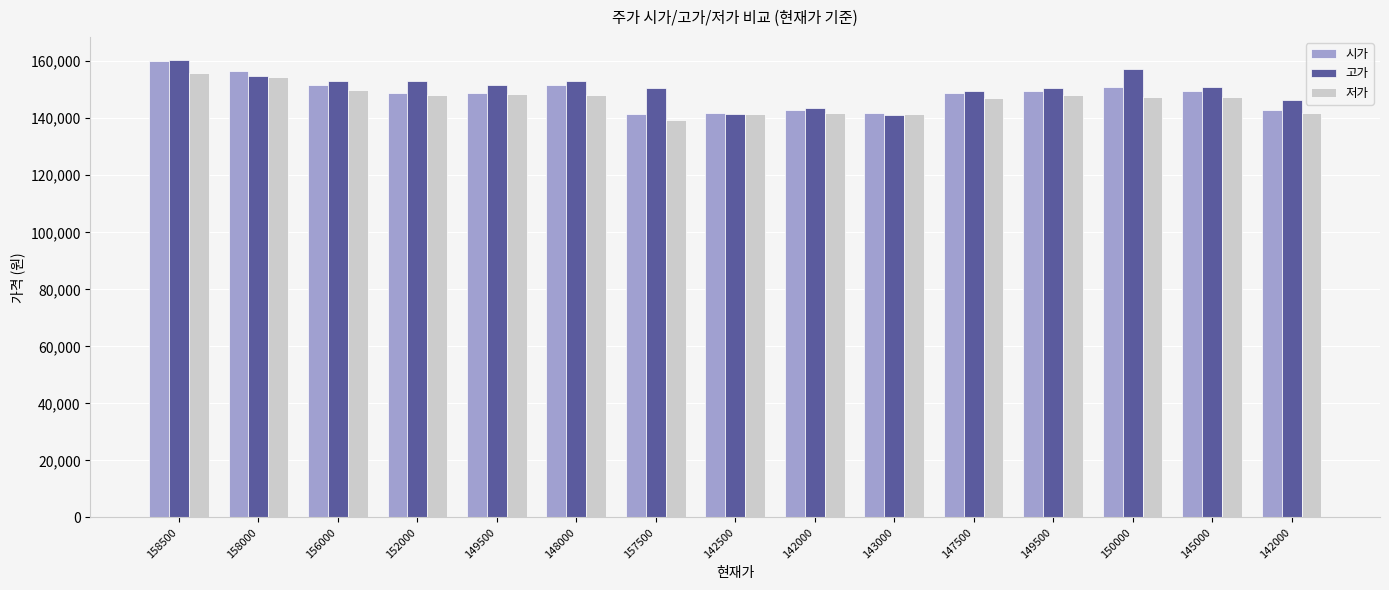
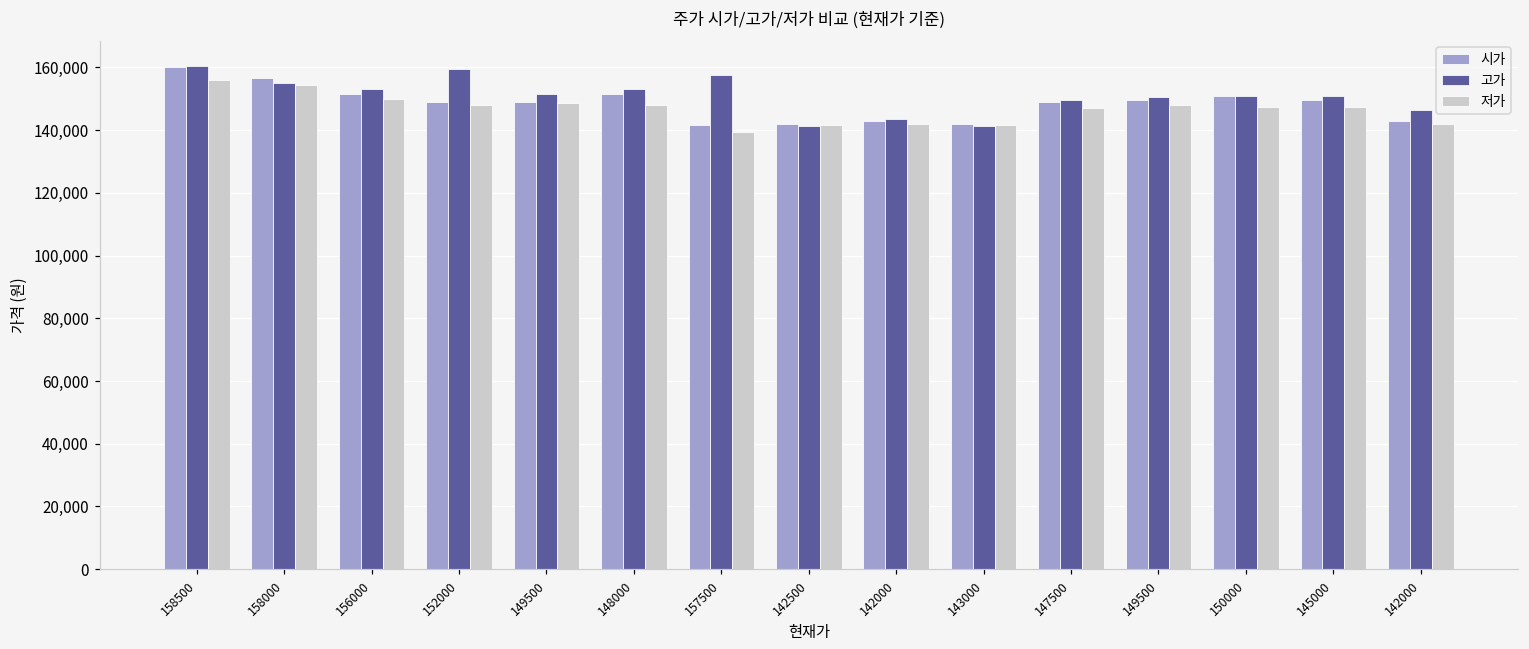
  {
    "시가": {
      "158500": "160,000",
      "158000": "157,000",
      "156000": "152,000",
      "152000": "149,000",
      "148000": "152,000",
      "157500": "142,000",
      "142500": "142,000",
      "143000": "142,000",
      "147500": "149,000",
      "150000": "151,000",
      "145000": "150,000"
    },
    "고가": {
      "158500": "161,000",
      "158000": "155,000",
      "156000": "153,000",
-     "152000": "153,000",
+     "152000": "159,000",
      "148000": "153,000",
-     "157500": "150,000",
+     "157500": "158,000",
      "142500": "141,000",
      "143000": "141,000",
      "147500": "150,000",
-     "150000": "157,000",
+     "150000": "151,000",
      "145000": "151,000"
    },
    "저가": {
      "158500": "156,000",
      "158000": "155,000",
      "156000": "150,000",
      "152000": "148,000",
      "148000": "148,000",
      "157500": "140,000",
      "142500": "142,000",
      "143000": "142,000",
      "147500": "147,000",
      "150000": "148,000",
      "145000": "148,000"
    }
  }
